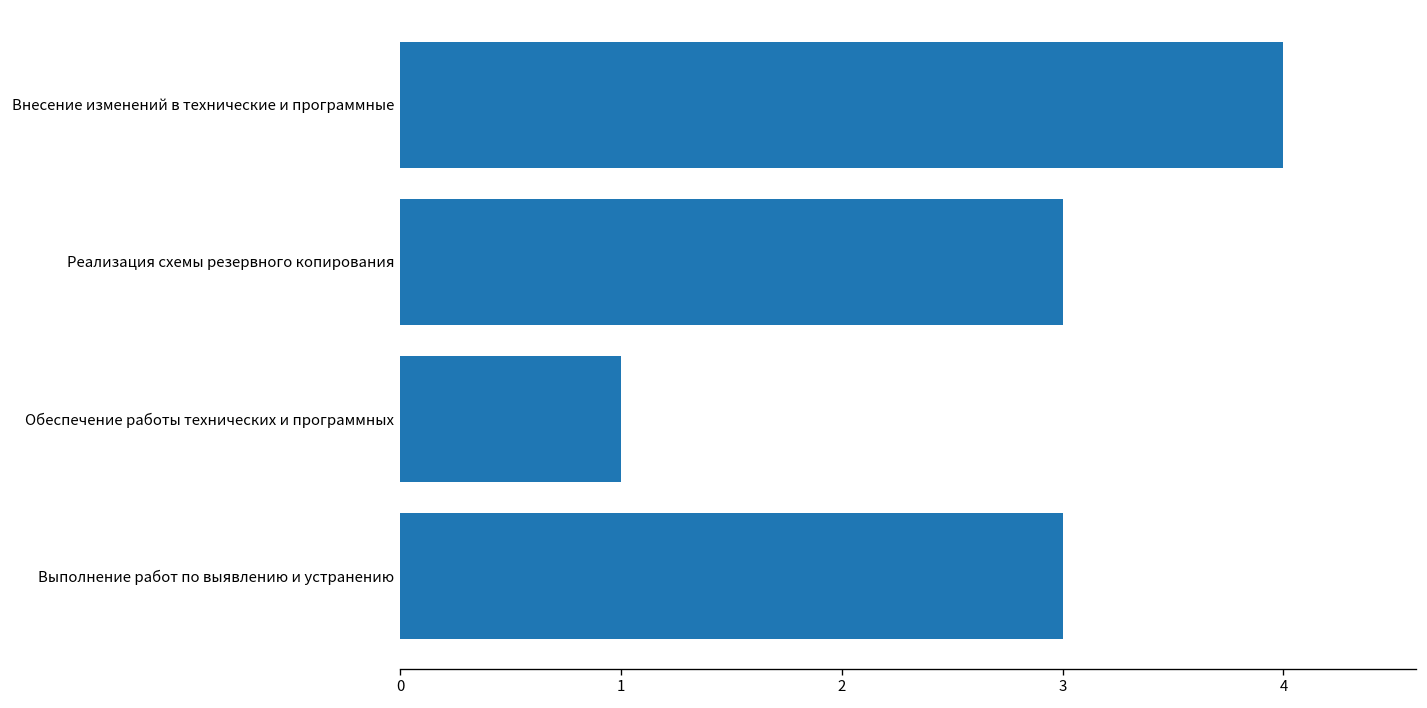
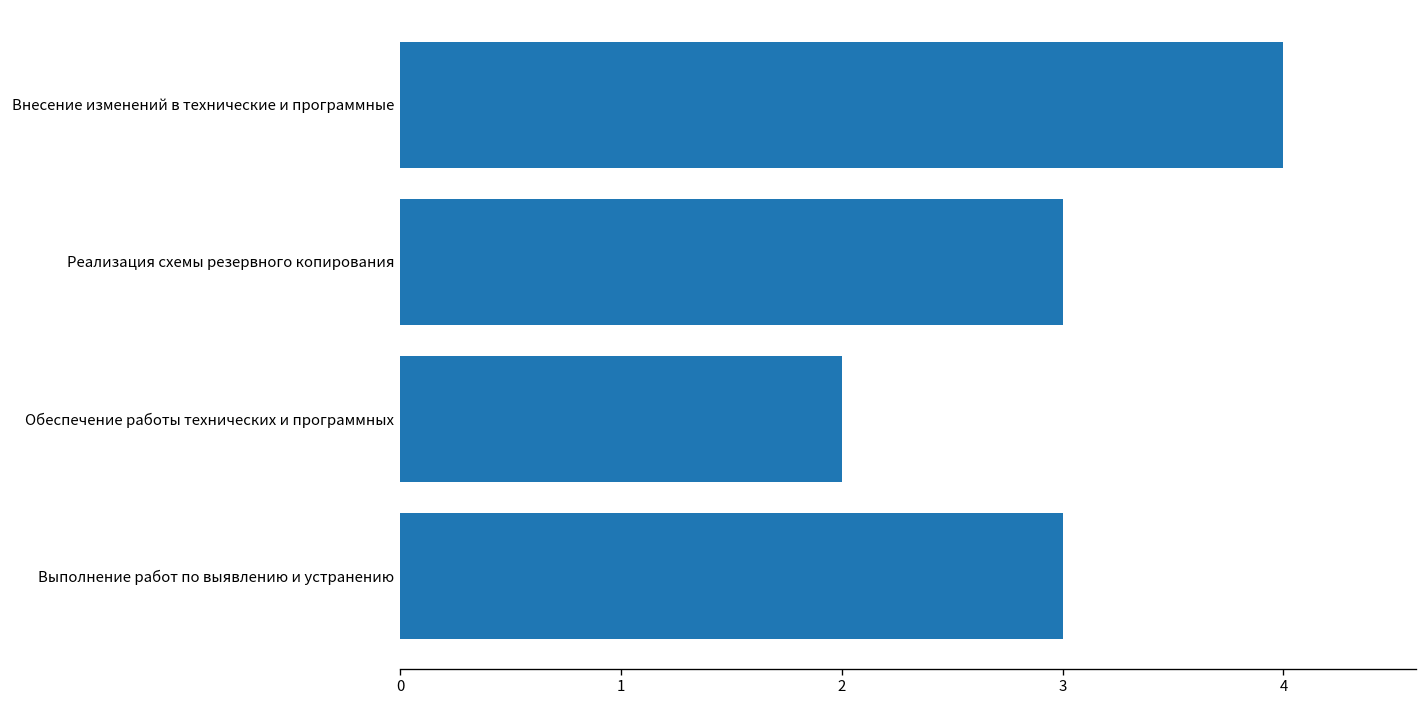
  {
    "Внесение изменений в технические и программные": 4,
    "Реализация схемы резервного копирования": 3,
-   "Обеспечение работы технических и программных": 1,
+   "Обеспечение работы технических и программных": 2,
    "Выполнение работ по выявлению и устранению": 3
  }
